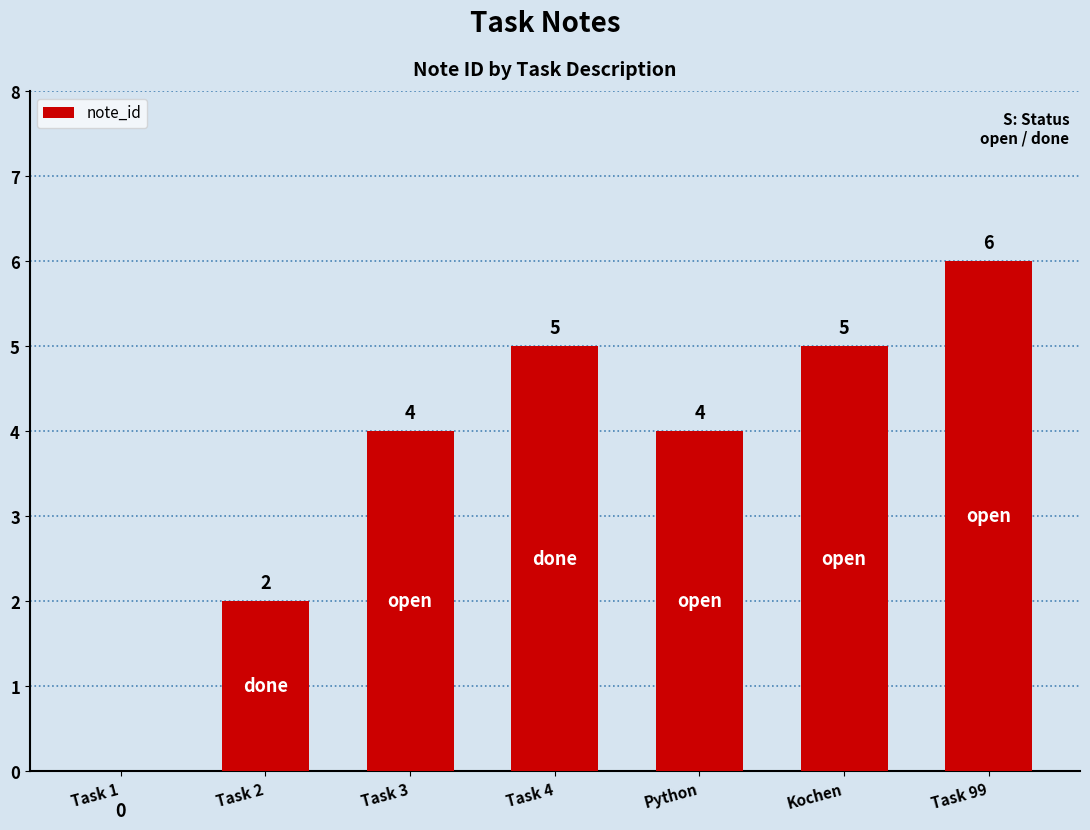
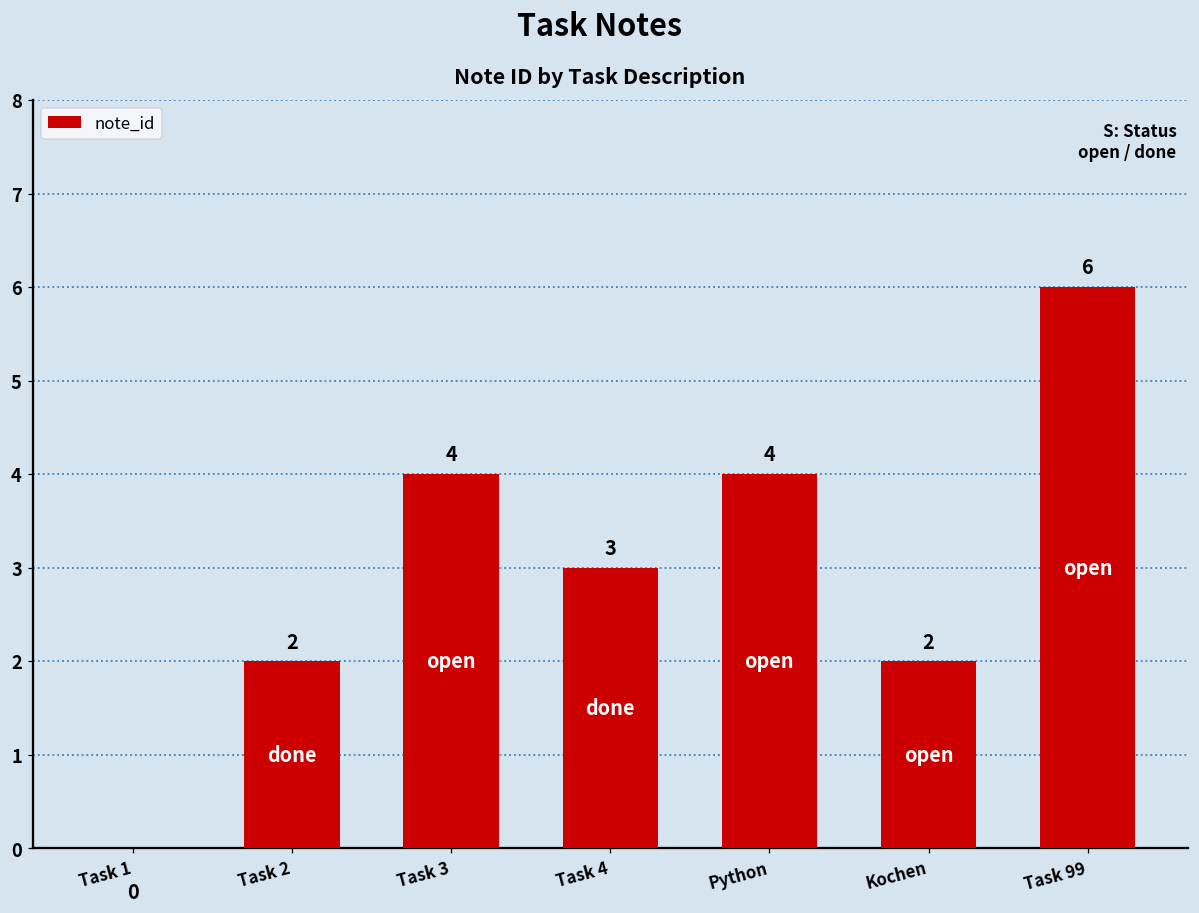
  {
    "Task 2": 2,
    "Task 3": 4,
-   "Task 4": 5,
+   "Task 4": 3,
    "Python": 4,
-   "Kochen": 5,
+   "Kochen": 2,
    "Task 99": 6
  }
